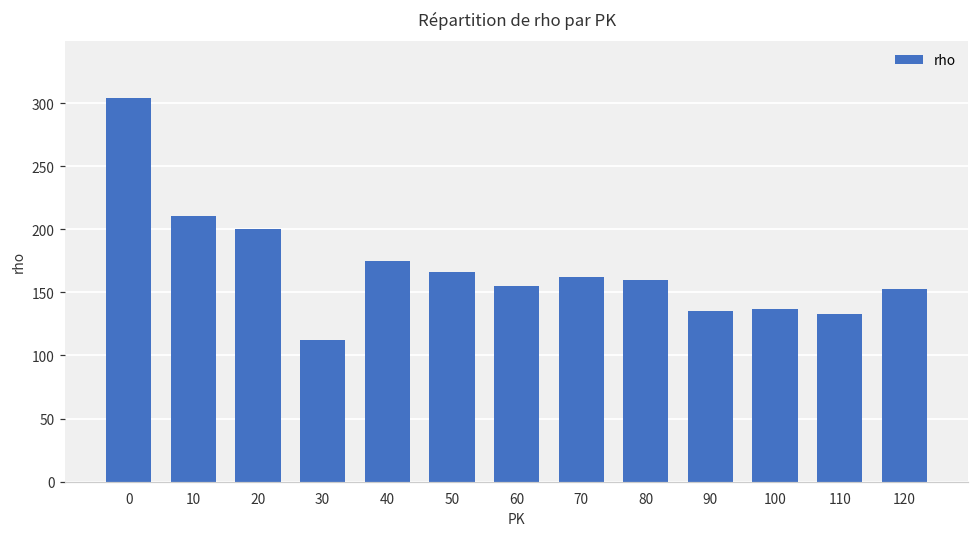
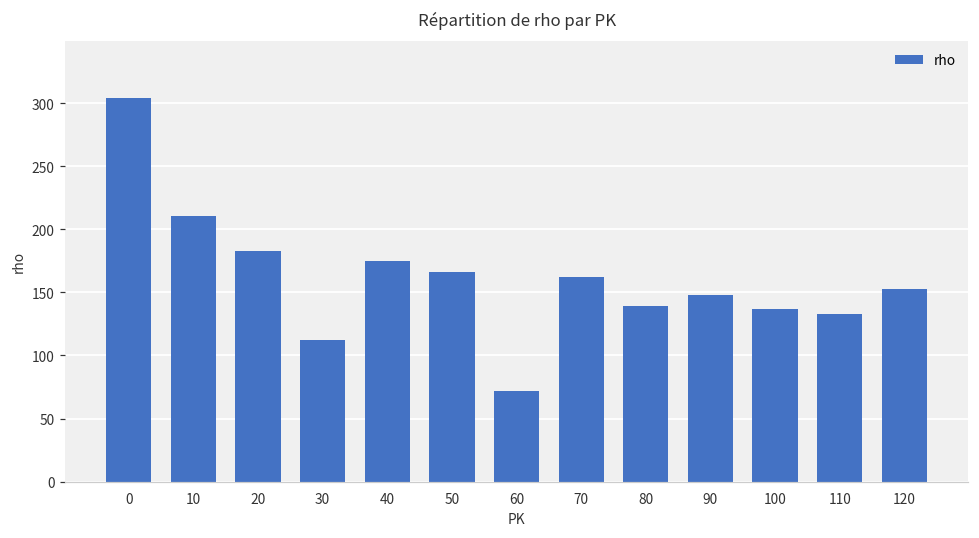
  {
    "0": 304,
    "10": 211,
-   "20": 200,
+   "20": 183,
    "30": 112,
    "40": 175,
    "50": 166,
-   "60": 155,
+   "60": 72,
    "70": 162,
-   "80": 160,
-   "90": 135,
+   "80": 139,
+   "90": 148,
    "100": 137,
    "110": 133,
    "120": 153
  }
